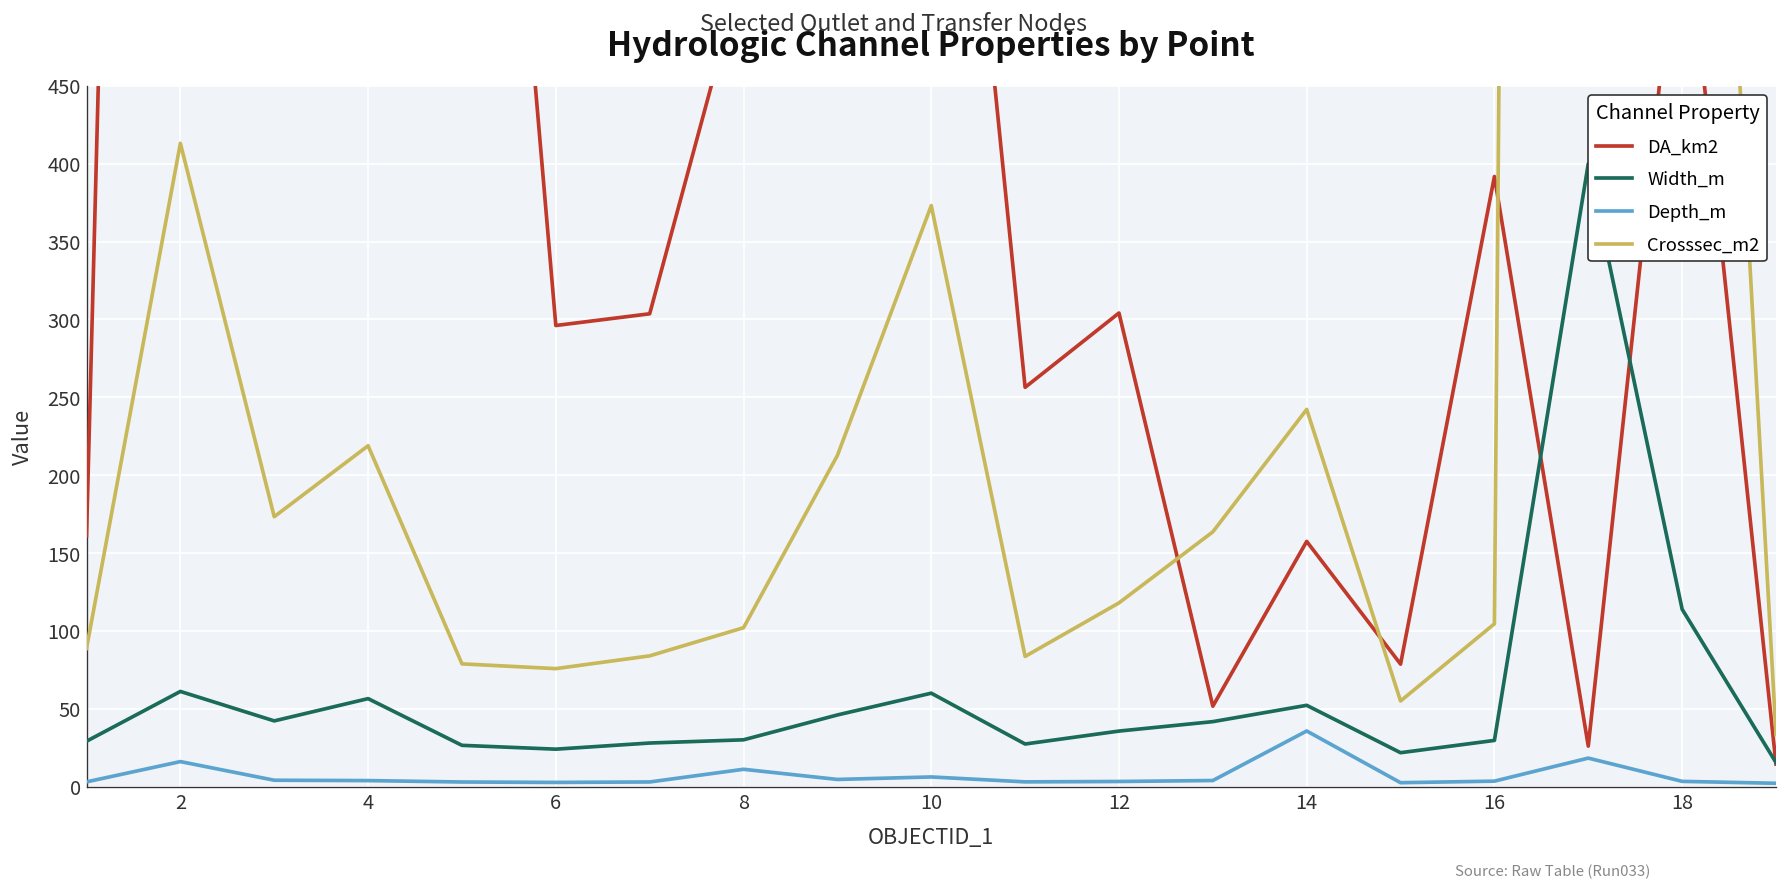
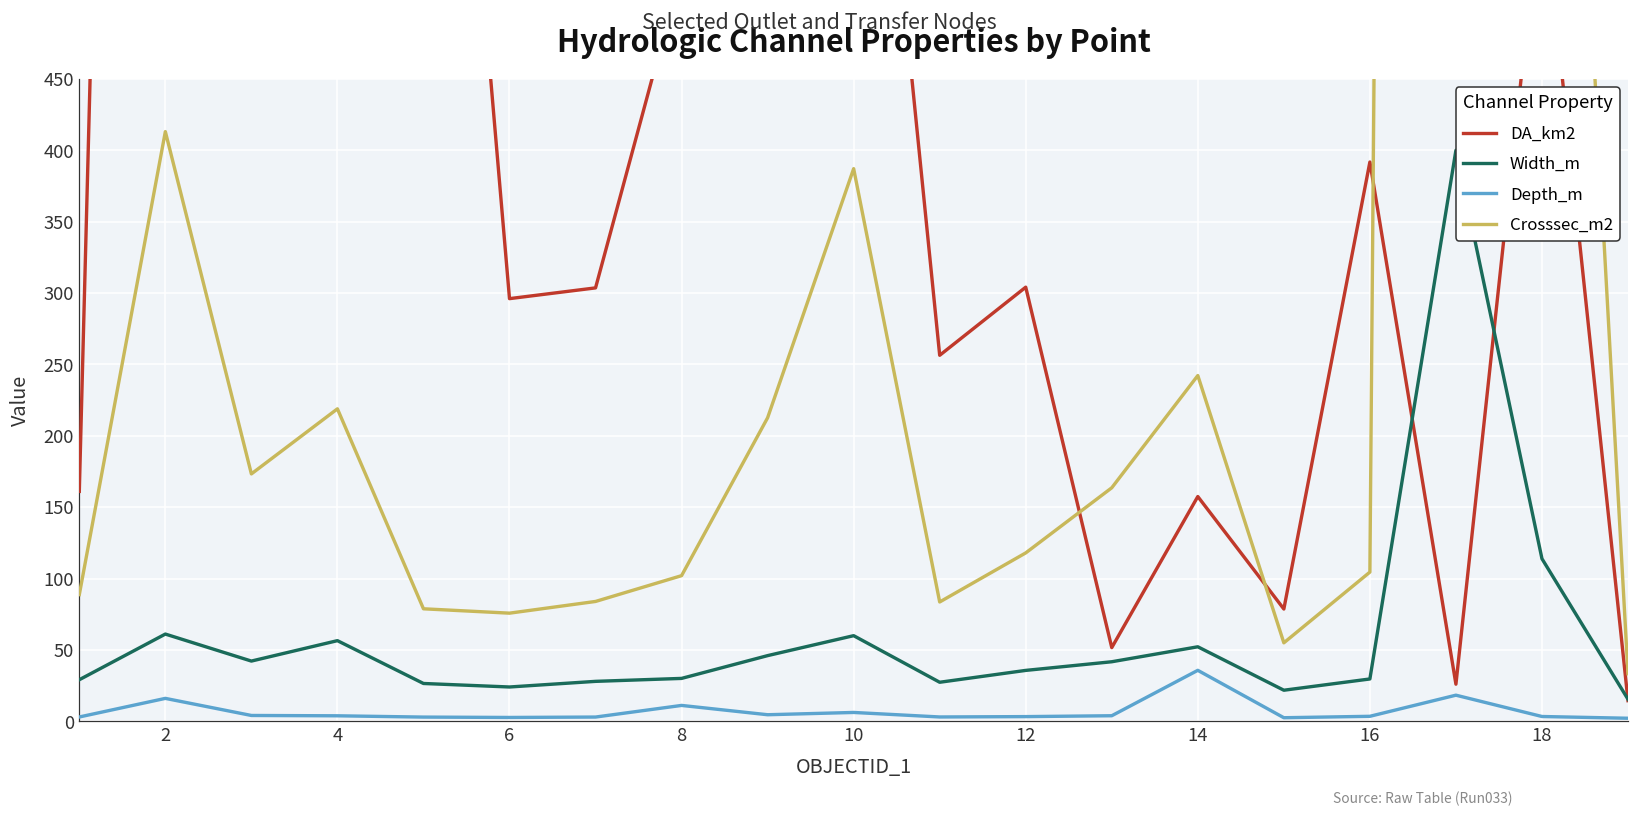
  {
    "DA_km2": {
      "6": 296,
      "12": 304,
      "14": 157,
      "16": 392
    },
    "Width_m": {
      "2": 61,
      "4": 57,
      "6": 24,
      "8": 30,
      "10": 60,
      "12": 36,
      "14": 52,
      "16": 30,
      "18": 114
    },
    "Depth_m": {
      "2": 16,
      "4": 4,
      "6": 3,
      "8": 11,
      "10": 6,
      "12": 3,
      "14": 36,
      "16": 4,
      "18": 3
    },
    "Crosssec_m2": {
      "2": 413,
      "4": 219,
      "6": 76,
      "8": 102,
-     "10": 373,
+     "10": 387,
      "12": 118,
      "14": 242,
      "16": 105
    }
  }
